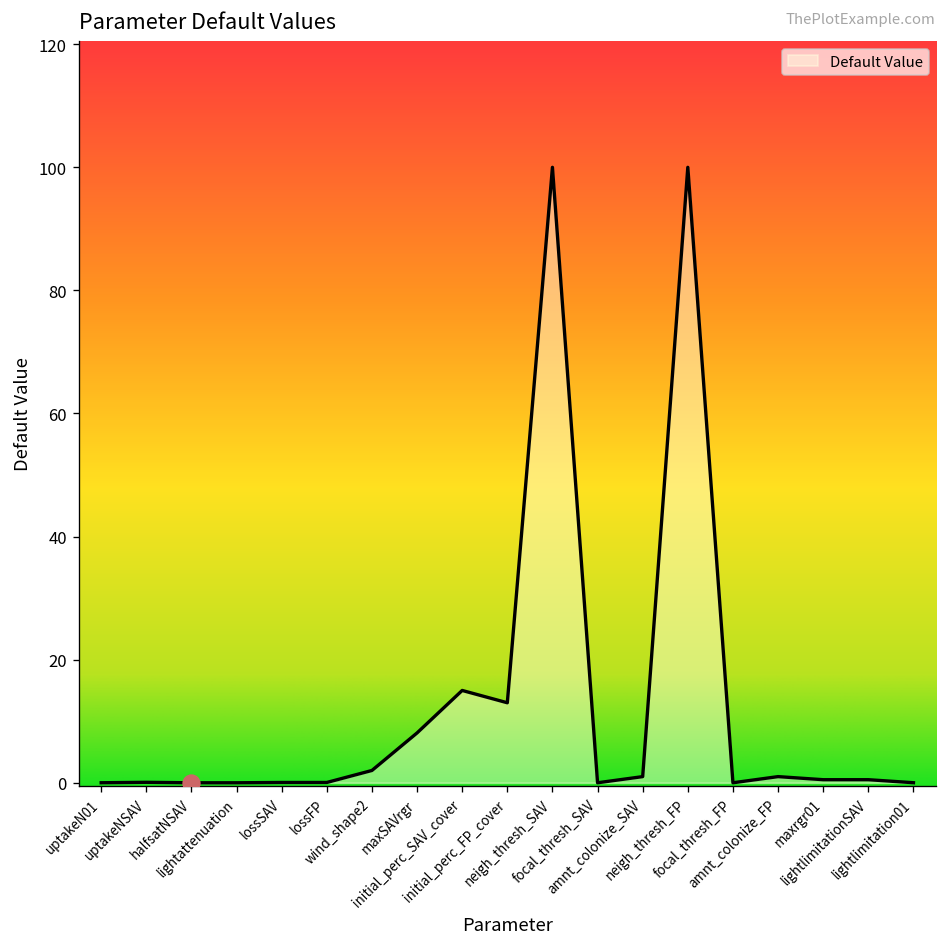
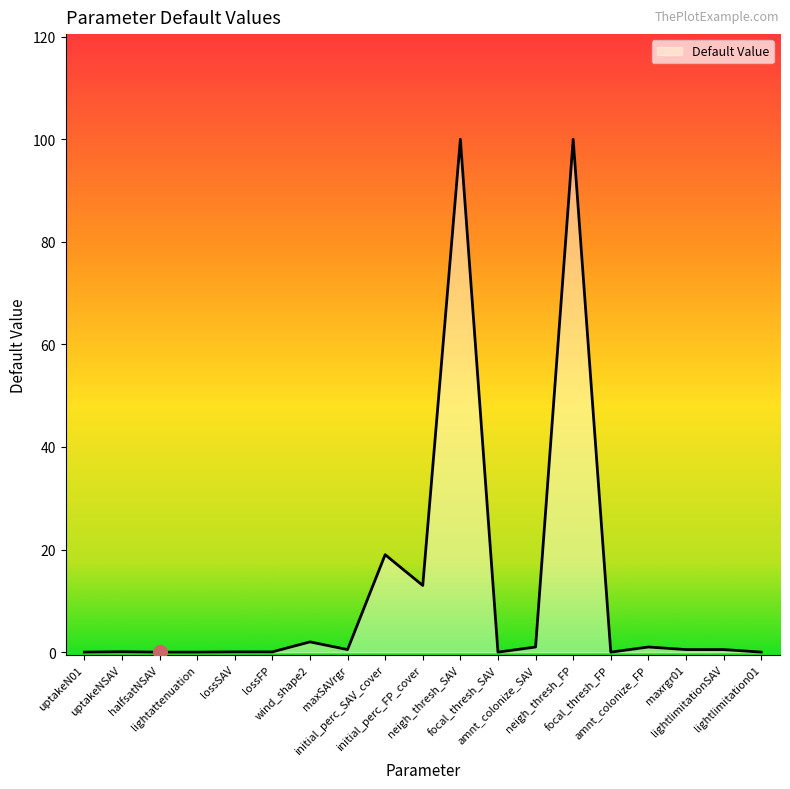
  {
    "Default Value": {
      "uptakeN01": 0,
      "uptakeNSAV": 0,
      "lightattenuation": 0,
      "lossSAV": 0,
      "lossFP": 0,
      "wind_shape2": 2,
-     "maxSAVrgr": 8,
-     "initial_perc_SAV_cover": 15,
+     "maxSAVrgr": 1,
+     "initial_perc_SAV_cover": 19,
      "initial_perc_FP_cover": 13,
      "neigh_thresh_SAV": 100,
      "focal_thresh_SAV": 0,
      "amnt_colonize_SAV": 1,
      "neigh_thresh_FP": 100,
      "focal_thresh_FP": 0,
      "amnt_colonize_FP": 1,
      "maxrgr01": 1,
      "lightlimitationSAV": 1,
      "lightlimitation01": 0
    }
  }
